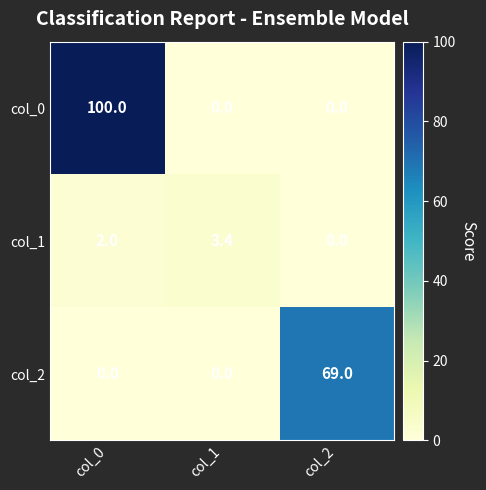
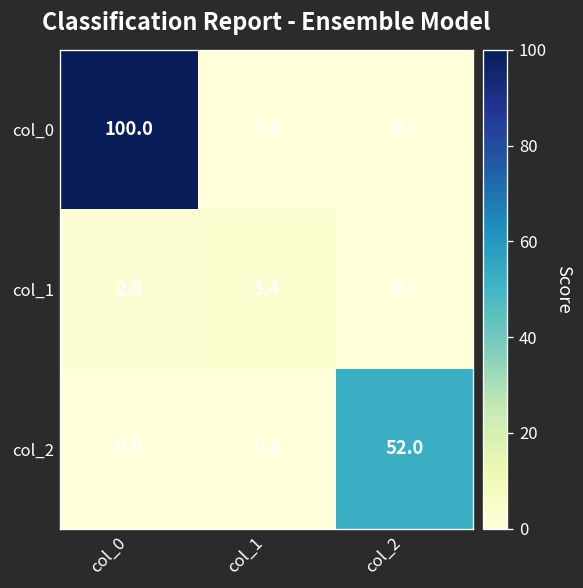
  {
    "col_0": {
      "col_0": 100.0
    },
    "col_1": {
      "col_1": 3.4
    },
    "col_2": {
-     "col_2": 69.0
+     "col_2": 52.0
    }
  }
